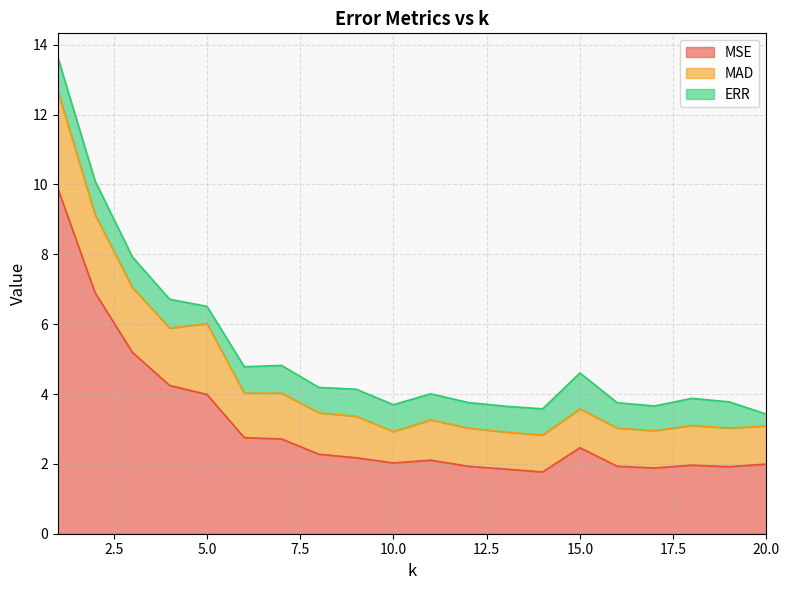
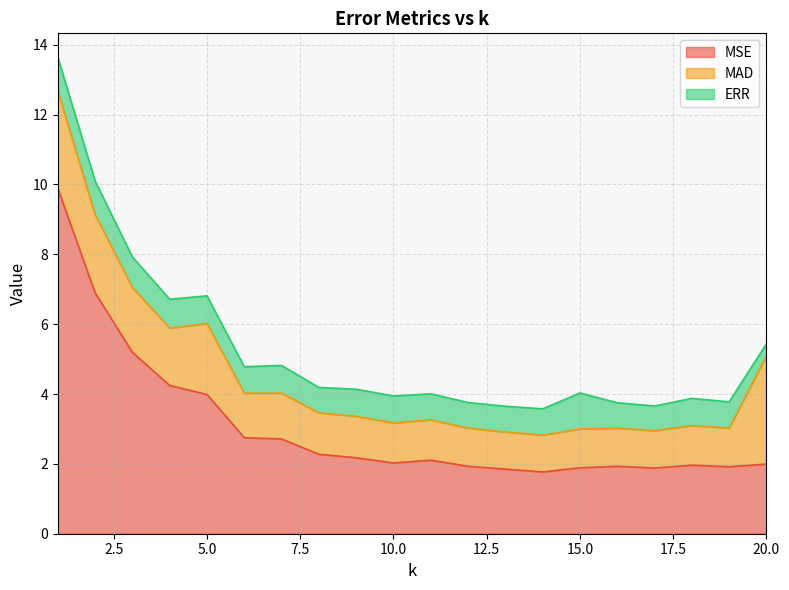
  {
    "MSE": {
      "5.0": 4.0,
      "10.0": 2.0,
-     "15.0": 2.5,
+     "15.0": 1.9,
      "20.0": 2.0
    },
    "MAD": {
      "5.0": 2.0,
-     "10.0": 0.9,
+     "10.0": 1.2,
      "15.0": 1.1,
-     "20.0": 1.1
+     "20.0": 3.1
    },
    "ERR": {
-     "5.0": 0.5,
+     "5.0": 0.8,
      "10.0": 0.8,
      "15.0": 1.0,
      "20.0": 0.3
    }
  }
